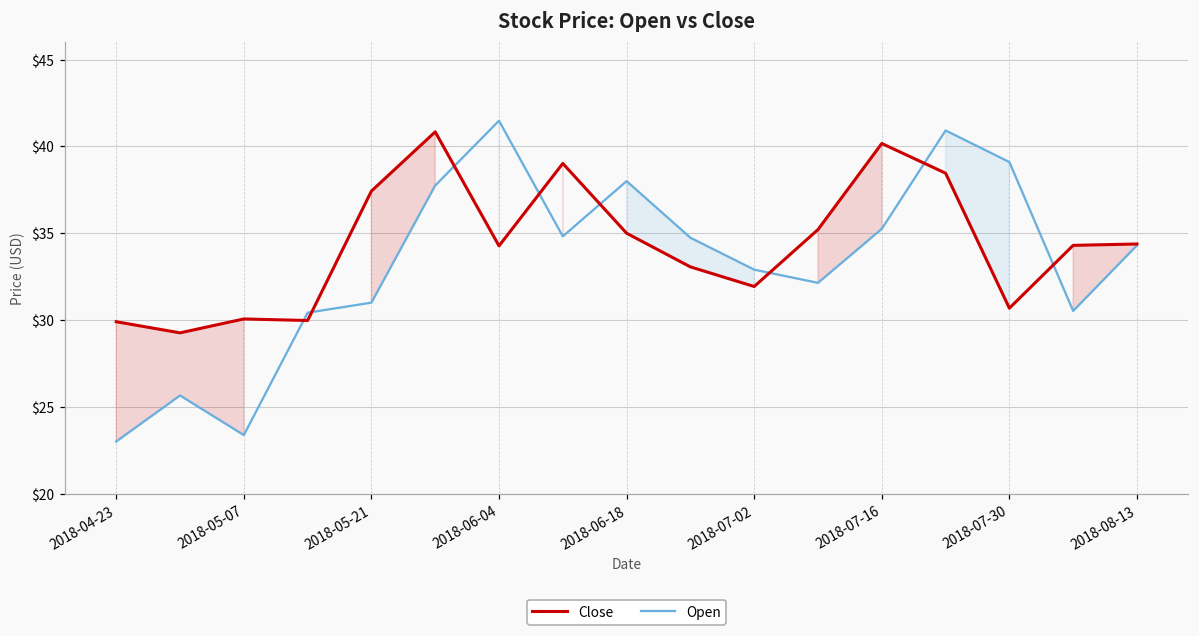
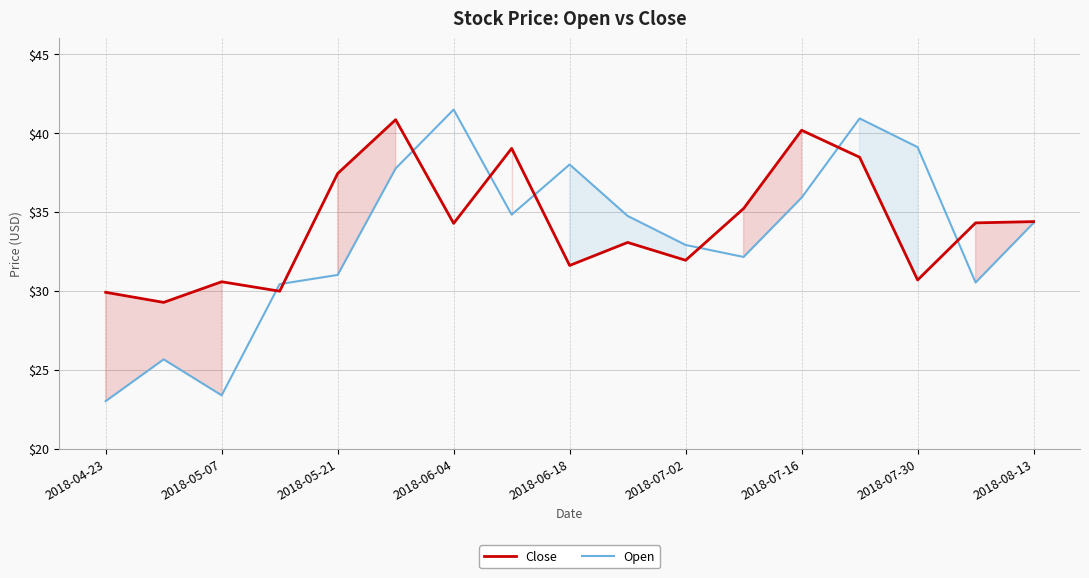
  {
    "Close": {
      "2018-04-23": "$29.9",
-     "2018-05-07": "$30.1",
+     "2018-05-07": "$30.6",
      "2018-05-21": "$37.4",
      "2018-06-04": "$34.3",
-     "2018-06-18": "$35.0",
+     "2018-06-18": "$31.6",
      "2018-07-02": "$31.9",
      "2018-07-16": "$40.2",
      "2018-07-30": "$30.7"
    },
    "Open": {
      "2018-04-23": "$23.0",
      "2018-05-07": "$23.4",
      "2018-05-21": "$31.0",
      "2018-06-04": "$41.5",
      "2018-06-18": "$38.0",
      "2018-07-02": "$32.9",
-     "2018-07-16": "$35.3",
+     "2018-07-16": "$35.9",
      "2018-07-30": "$39.1"
    }
  }
